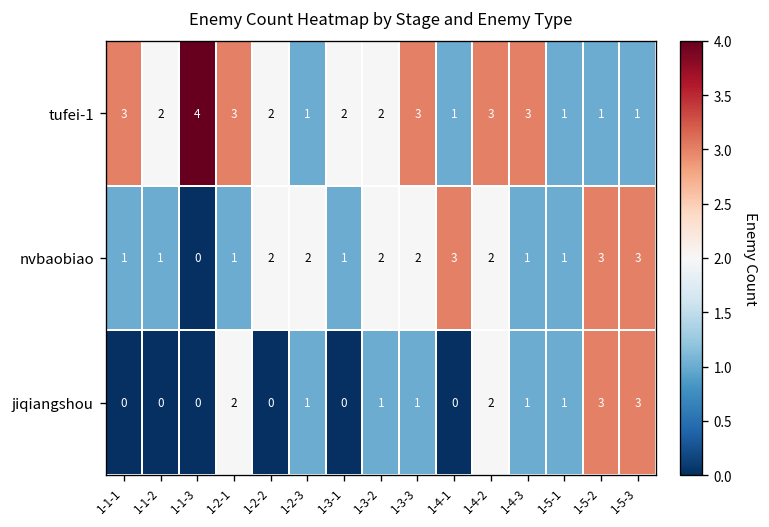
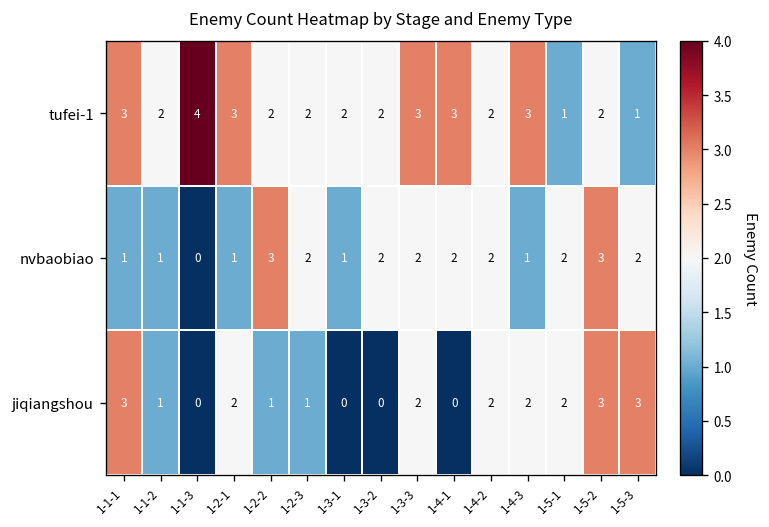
  {
    "tufei-1": {
      "1-1-1": 3,
      "1-1-2": 2,
      "1-1-3": 4,
      "1-2-1": 3,
      "1-2-2": 2,
-     "1-2-3": 1,
+     "1-2-3": 2,
      "1-3-1": 2,
      "1-3-2": 2,
      "1-3-3": 3,
-     "1-4-1": 1,
-     "1-4-2": 3,
+     "1-4-1": 3,
+     "1-4-2": 2,
      "1-4-3": 3,
      "1-5-1": 1,
-     "1-5-2": 1,
+     "1-5-2": 2,
      "1-5-3": 1
    },
    "nvbaobiao": {
      "1-1-1": 1,
      "1-1-2": 1,
      "1-1-3": 0,
      "1-2-1": 1,
-     "1-2-2": 2,
+     "1-2-2": 3,
      "1-2-3": 2,
      "1-3-1": 1,
      "1-3-2": 2,
      "1-3-3": 2,
-     "1-4-1": 3,
+     "1-4-1": 2,
      "1-4-2": 2,
      "1-4-3": 1,
-     "1-5-1": 1,
+     "1-5-1": 2,
      "1-5-2": 3,
-     "1-5-3": 3
+     "1-5-3": 2
    },
    "jiqiangshou": {
-     "1-1-1": 0,
-     "1-1-2": 0,
+     "1-1-1": 3,
+     "1-1-2": 1,
      "1-1-3": 0,
      "1-2-1": 2,
-     "1-2-2": 0,
+     "1-2-2": 1,
      "1-2-3": 1,
      "1-3-1": 0,
-     "1-3-2": 1,
-     "1-3-3": 1,
+     "1-3-2": 0,
+     "1-3-3": 2,
      "1-4-1": 0,
      "1-4-2": 2,
-     "1-4-3": 1,
-     "1-5-1": 1,
+     "1-4-3": 2,
+     "1-5-1": 2,
      "1-5-2": 3,
      "1-5-3": 3
    }
  }
